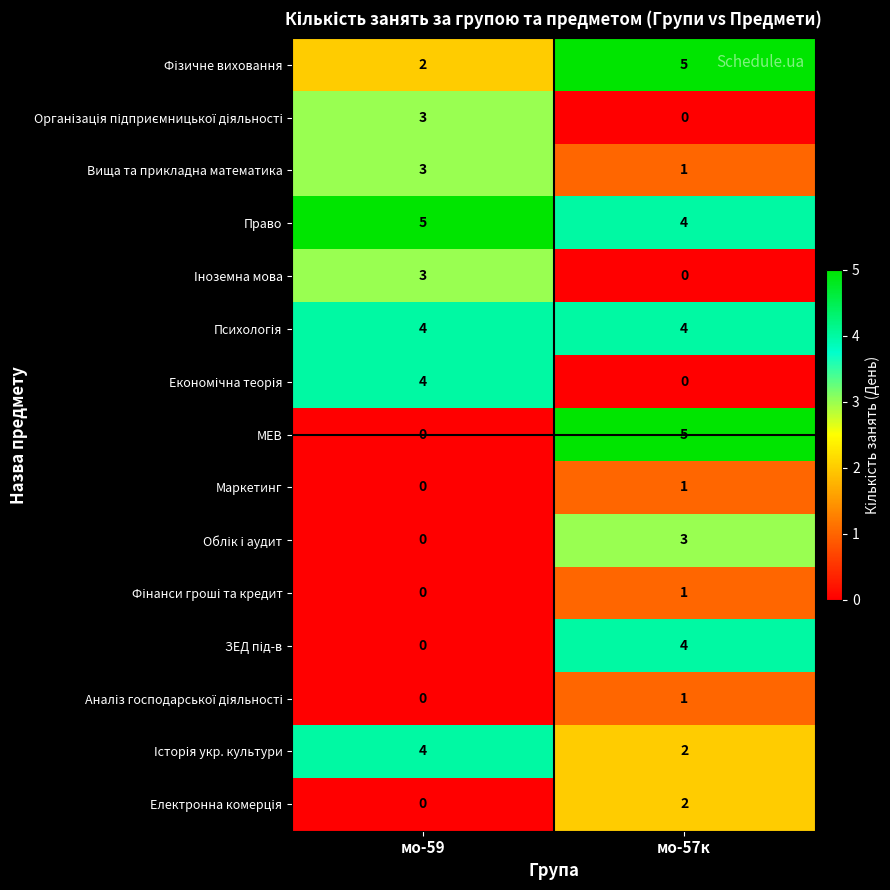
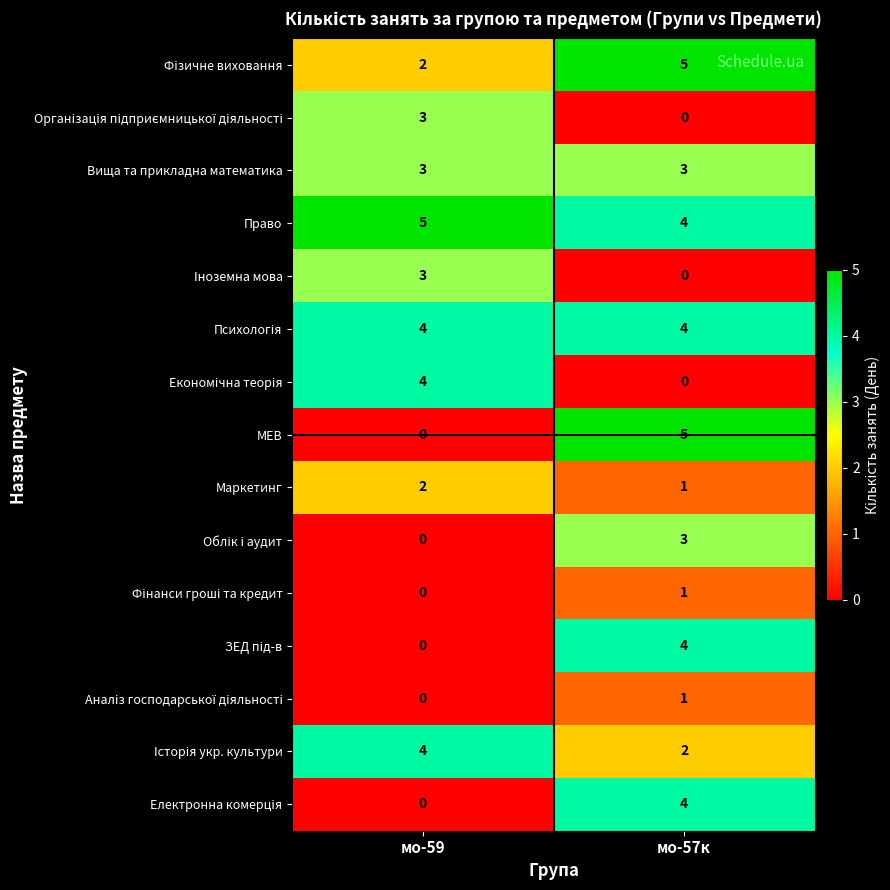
  {
    "Фізичне виховання": {
      "мо-59": 2
    },
    "Організація підприємницької діяльності": {
      "мо-59": 3,
      "мо-57к": 0
    },
    "Вища та прикладна математика": {
      "мо-59": 3,
-     "мо-57к": 1
+     "мо-57к": 3
    },
    "Право": {
      "мо-59": 5,
      "мо-57к": 4
    },
    "Іноземна мова": {
      "мо-59": 3,
      "мо-57к": 0
    },
    "Психологія": {
      "мо-59": 4,
      "мо-57к": 4
    },
    "Економічна теорія": {
      "мо-59": 4,
      "мо-57к": 0
    },
    "МЕВ": {
      "мо-59": 0,
      "мо-57к": 5
    },
    "Маркетинг": {
-     "мо-59": 0,
+     "мо-59": 2,
      "мо-57к": 1
    },
    "Облік і аудит": {
      "мо-59": 0,
      "мо-57к": 3
    },
    "Фінанси гроші та кредит": {
      "мо-59": 0,
      "мо-57к": 1
    },
    "ЗЕД під-в": {
      "мо-59": 0,
      "мо-57к": 4
    },
    "Аналіз господарської діяльності": {
      "мо-59": 0,
      "мо-57к": 1
    },
    "Історія укр. культури": {
      "мо-59": 4,
      "мо-57к": 2
    },
    "Електронна комерція": {
      "мо-59": 0,
-     "мо-57к": 2
+     "мо-57к": 4
    }
  }
